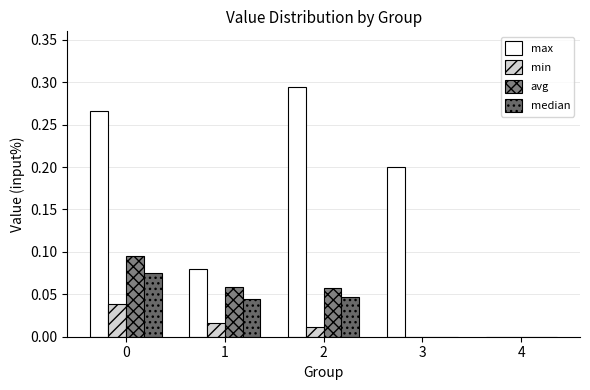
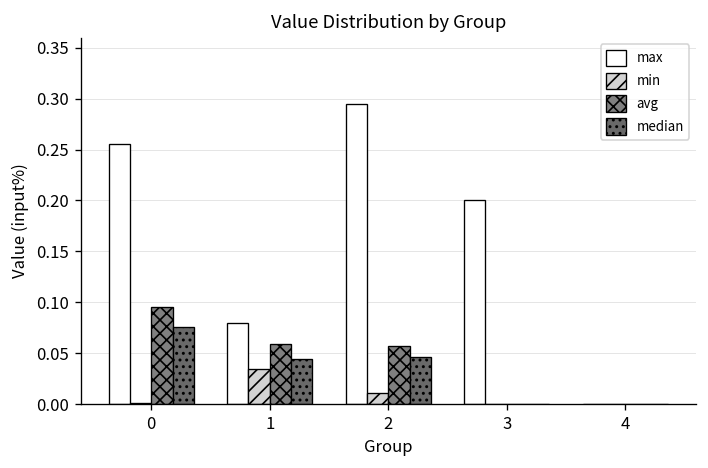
  {
    "max": {
-     "0": 0.27,
+     "0": 0.26,
      "1": 0.08,
      "2": 0.29,
      "3": 0.20,
      "4": 0.00
    },
    "min": {
-     "0": 0.04,
-     "1": 0.02,
+     "0": 0.00,
+     "1": 0.03,
      "2": 0.01,
      "3": 0.00,
      "4": 0.00
    }
  }
